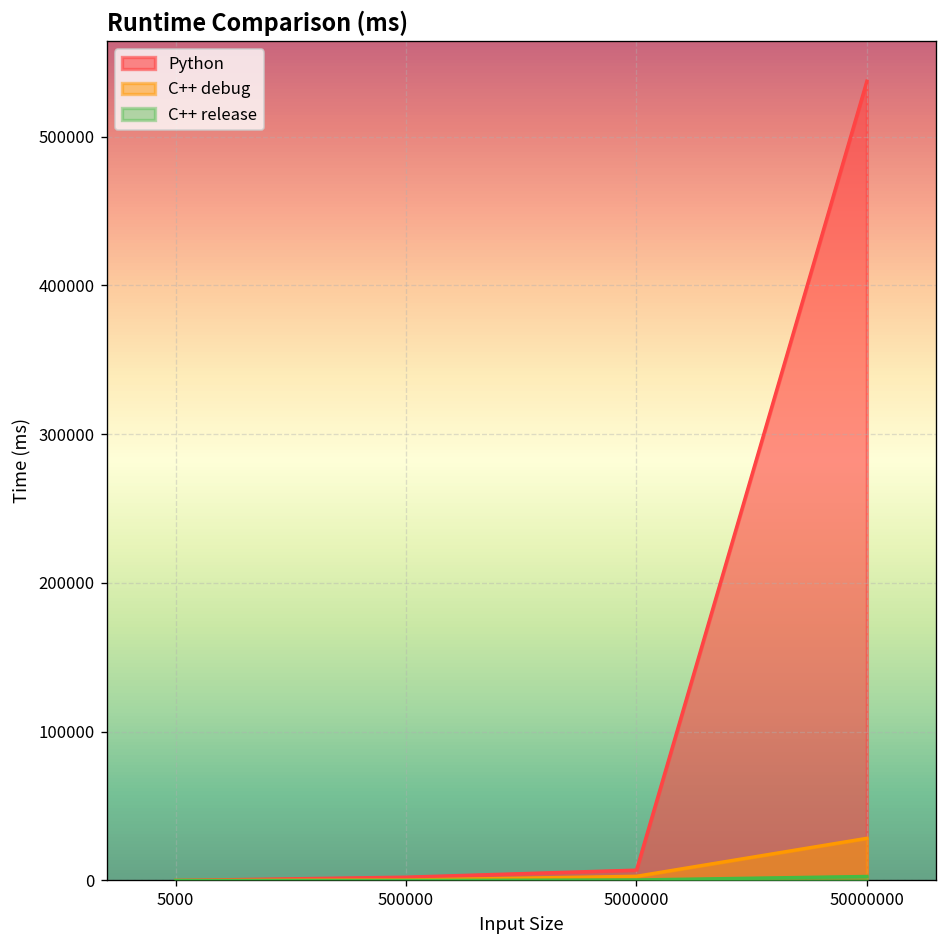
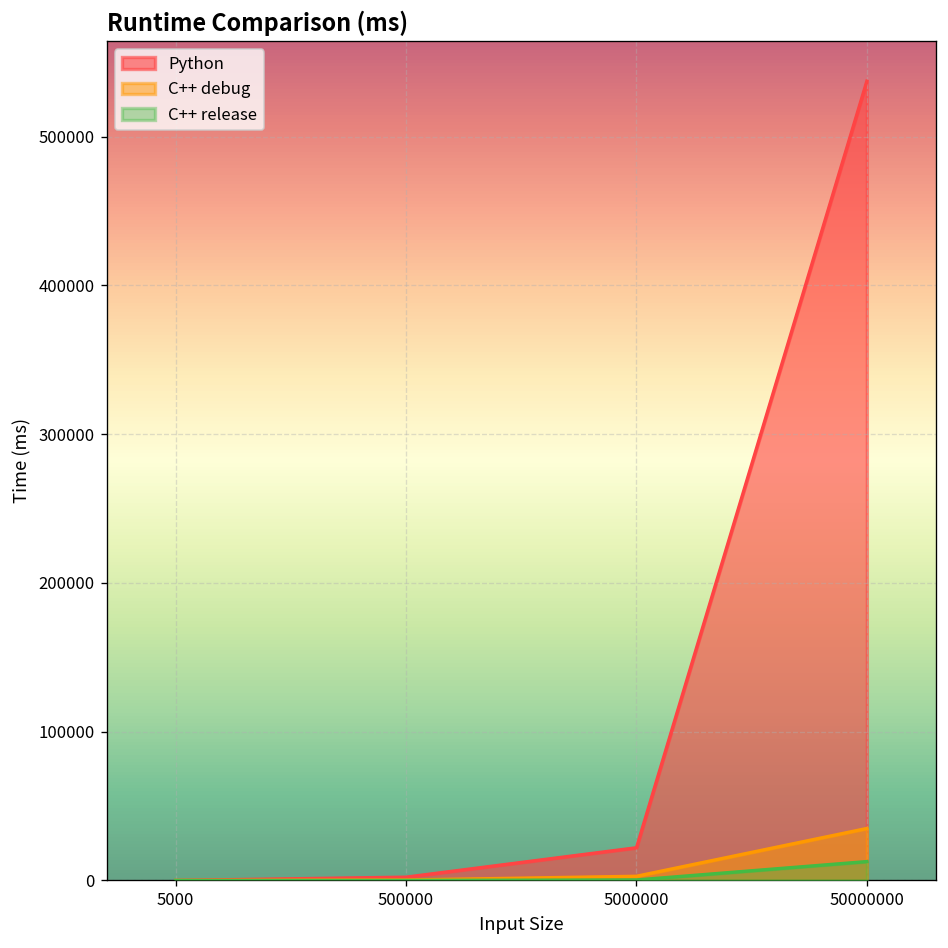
  {
    "Python": {
-     "5000000": 7000,
+     "5000000": 22000,
      "50000000": 537000
    },
    "C++ debug": {
      "5000000": 3000,
-     "50000000": 28000
+     "50000000": 35000
    },
    "C++ release": {
      "5000000": 0,
-     "50000000": 3000
+     "50000000": 13000
    }
  }
